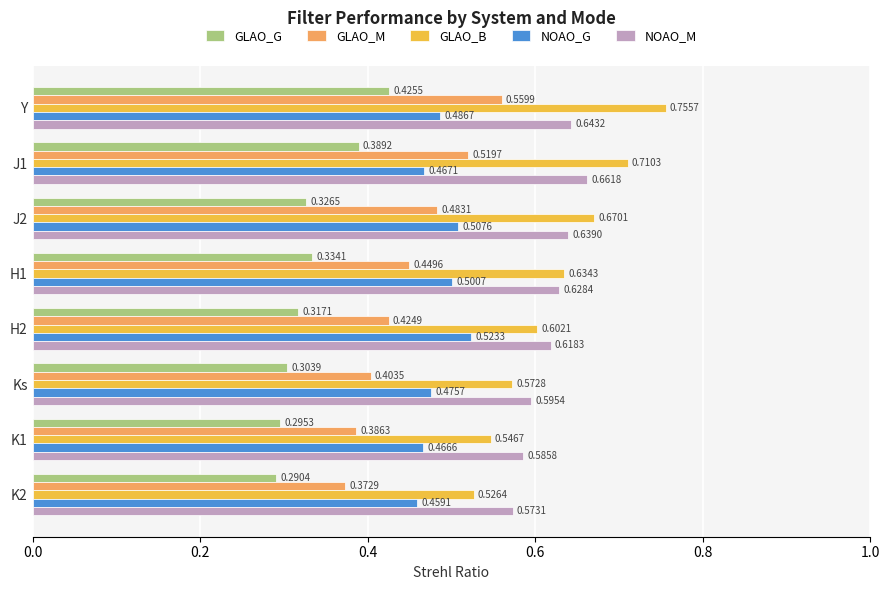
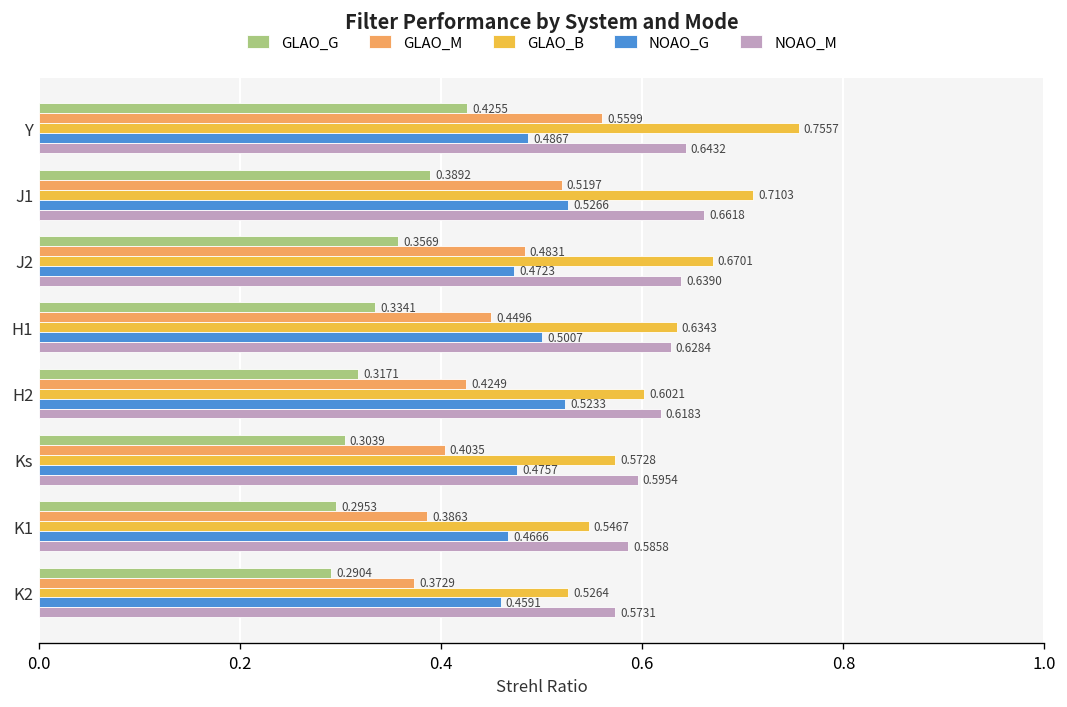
  {
    "GLAO_G": {
      "Y": 0.4255,
      "J1": 0.3892,
-     "J2": 0.3265,
+     "J2": 0.3569,
      "H1": 0.3341,
      "H2": 0.3171,
      "Ks": 0.3039,
      "K1": 0.2953,
      "K2": 0.2904
    },
    "NOAO_G": {
      "Y": 0.4867,
-     "J1": 0.4671,
-     "J2": 0.5076,
+     "J1": 0.5266,
+     "J2": 0.4723,
      "H1": 0.5007,
      "H2": 0.5233,
      "Ks": 0.4757,
      "K1": 0.4666,
      "K2": 0.4591
    },
    "NOAO_M": {
      "Y": 0.6432,
      "J1": 0.6618,
      "J2": 0.6390,
      "H1": 0.6284,
      "H2": 0.6183,
      "Ks": 0.5954,
      "K1": 0.5858,
      "K2": 0.5731
    }
  }
